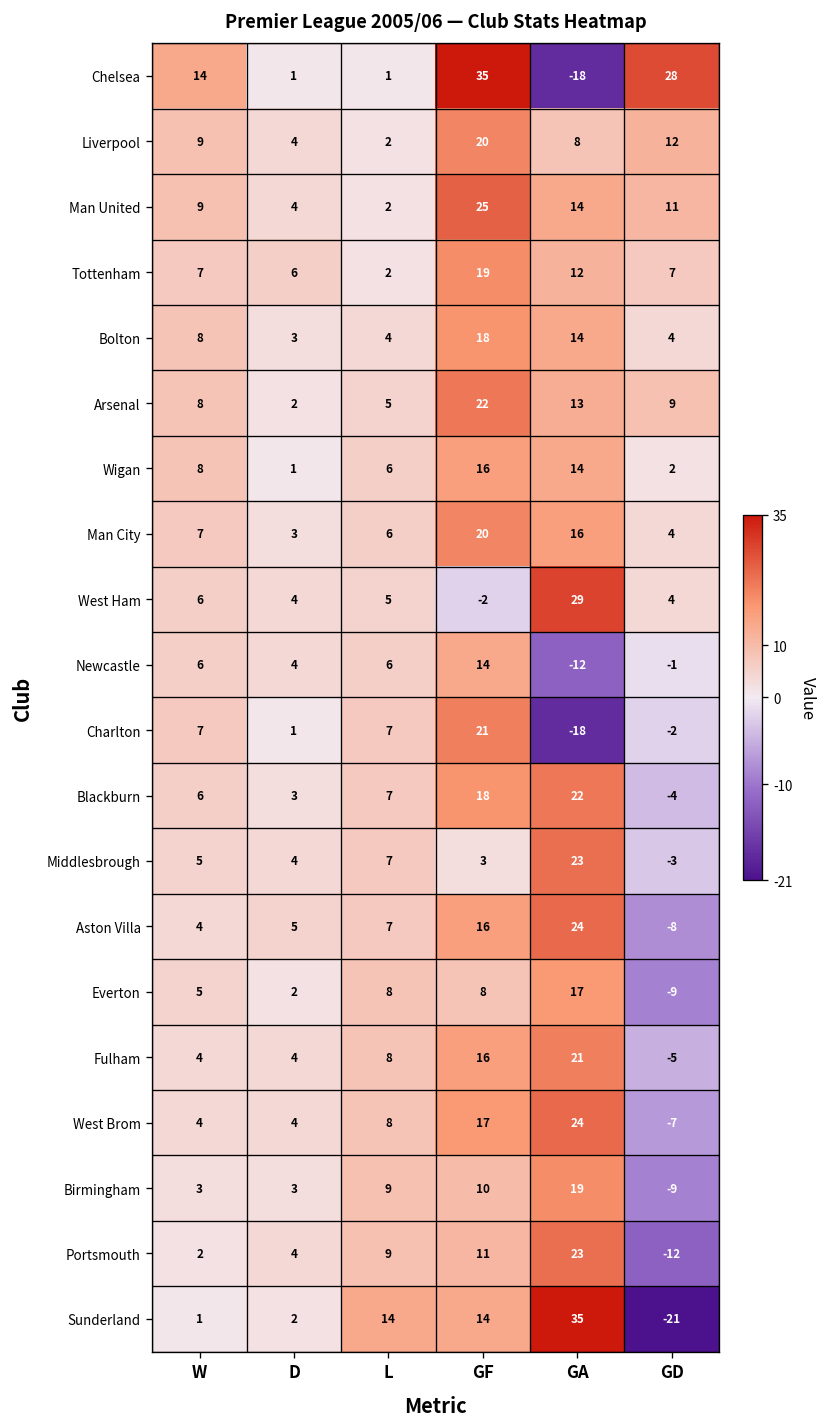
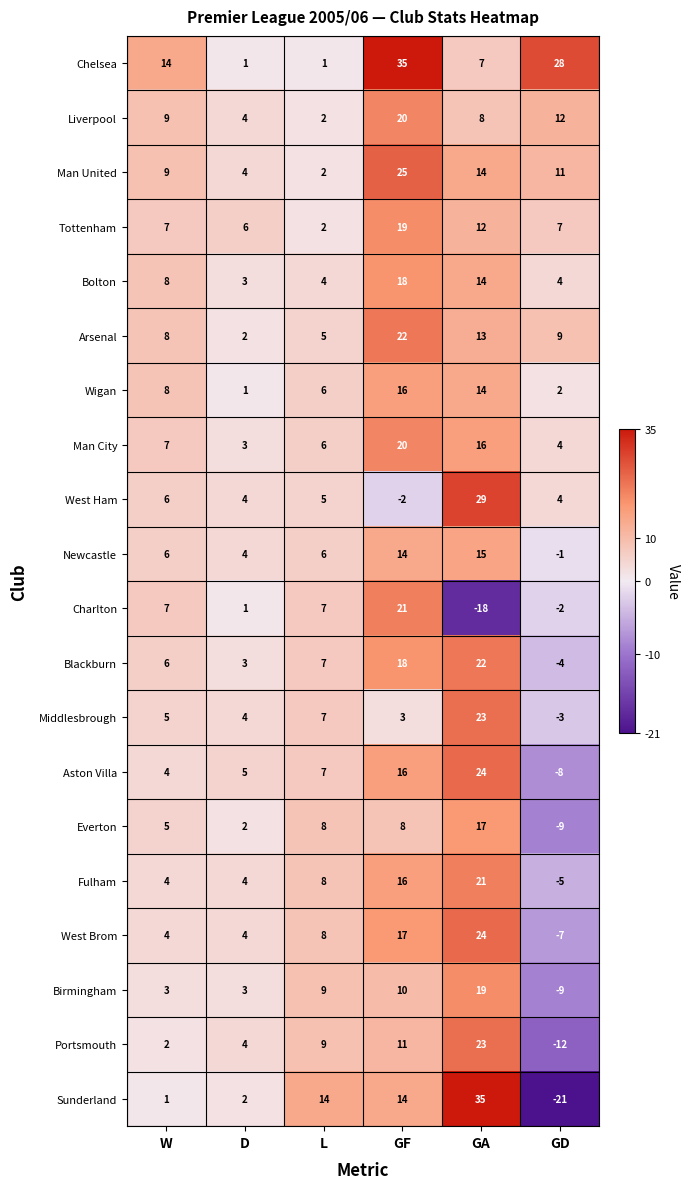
  {
    "Chelsea": {
      "W": 14,
      "D": 1,
      "L": 1,
      "GF": 35,
-     "GA": -18,
+     "GA": 7,
      "GD": 28
    },
    "Liverpool": {
      "W": 9,
      "D": 4,
      "L": 2,
      "GF": 20,
      "GA": 8,
      "GD": 12
    },
    "Man United": {
      "W": 9,
      "D": 4,
      "L": 2,
      "GF": 25,
      "GA": 14,
      "GD": 11
    },
    "Tottenham": {
      "W": 7,
      "D": 6,
      "L": 2,
      "GF": 19,
      "GA": 12,
      "GD": 7
    },
    "Bolton": {
      "W": 8,
      "D": 3,
      "L": 4,
      "GF": 18,
      "GA": 14,
      "GD": 4
    },
    "Arsenal": {
      "W": 8,
      "D": 2,
      "L": 5,
      "GF": 22,
      "GA": 13,
      "GD": 9
    },
    "Wigan": {
      "W": 8,
      "D": 1,
      "L": 6,
      "GF": 16,
      "GA": 14,
      "GD": 2
    },
    "Man City": {
      "W": 7,
      "D": 3,
      "L": 6,
      "GF": 20,
      "GA": 16,
      "GD": 4
    },
    "West Ham": {
      "W": 6,
      "D": 4,
      "L": 5,
      "GF": -2,
      "GA": 29,
      "GD": 4
    },
    "Newcastle": {
      "W": 6,
      "D": 4,
      "L": 6,
      "GF": 14,
-     "GA": -12,
+     "GA": 15,
      "GD": -1
    },
    "Charlton": {
      "W": 7,
      "D": 1,
      "L": 7,
      "GF": 21,
      "GA": -18,
      "GD": -2
    },
    "Blackburn": {
      "W": 6,
      "D": 3,
      "L": 7,
      "GF": 18,
      "GA": 22,
      "GD": -4
    },
    "Middlesbrough": {
      "W": 5,
      "D": 4,
      "L": 7,
      "GF": 3,
      "GA": 23,
      "GD": -3
    },
    "Aston Villa": {
      "W": 4,
      "D": 5,
      "L": 7,
      "GF": 16,
      "GA": 24,
      "GD": -8
    },
    "Everton": {
      "W": 5,
      "D": 2,
      "L": 8,
      "GF": 8,
      "GA": 17,
      "GD": -9
    },
    "Fulham": {
      "W": 4,
      "D": 4,
      "L": 8,
      "GF": 16,
      "GA": 21,
      "GD": -5
    },
    "West Brom": {
      "W": 4,
      "D": 4,
      "L": 8,
      "GF": 17,
      "GA": 24,
      "GD": -7
    },
    "Birmingham": {
      "W": 3,
      "D": 3,
      "L": 9,
      "GF": 10,
      "GA": 19,
      "GD": -9
    },
    "Portsmouth": {
      "W": 2,
      "D": 4,
      "L": 9,
      "GF": 11,
      "GA": 23,
      "GD": -12
    },
    "Sunderland": {
      "W": 1,
      "D": 2,
      "L": 14,
      "GF": 14,
      "GA": 35,
      "GD": -21
    }
  }
